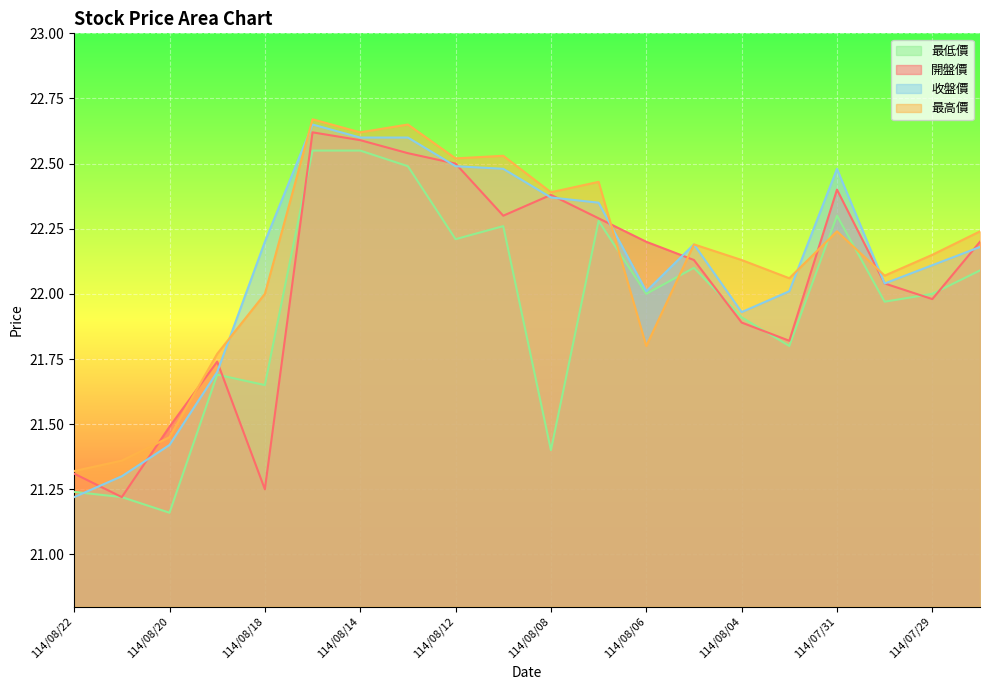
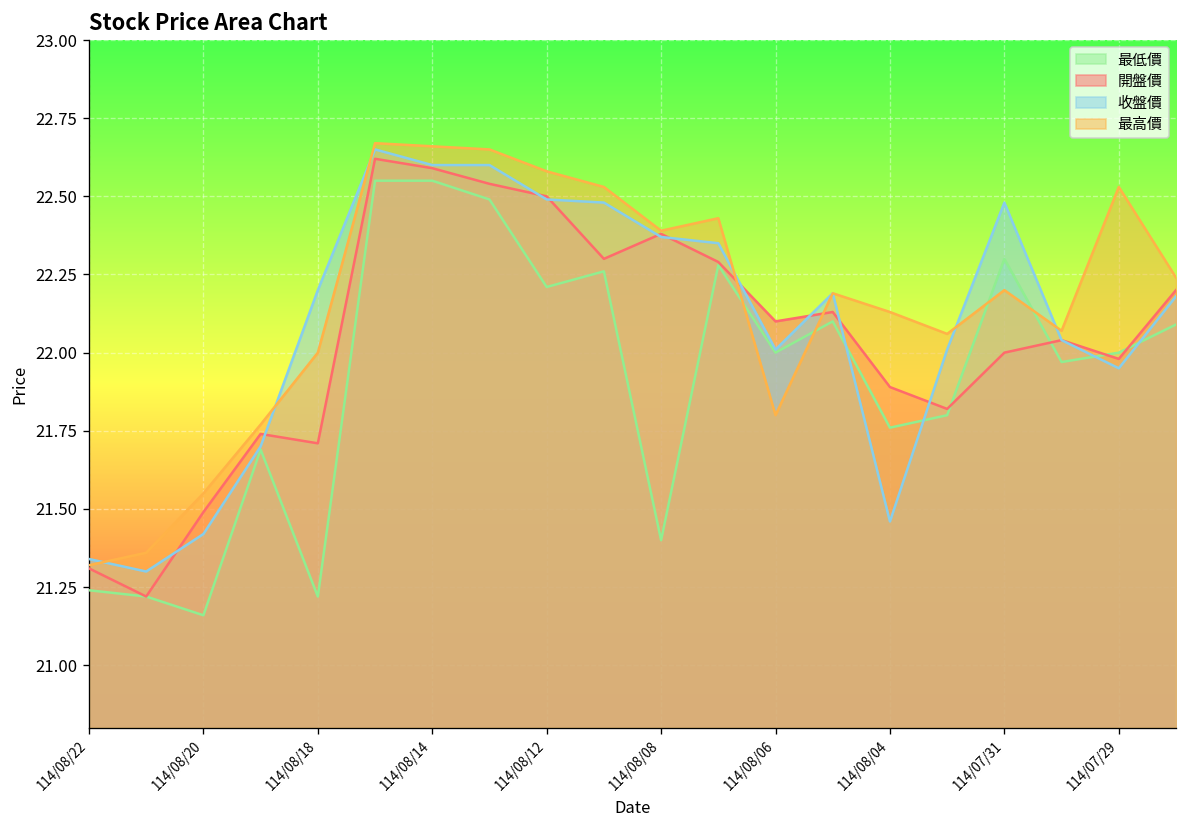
  {
    "最低價": {
      "114/08/22": 21.24,
      "114/08/20": 21.16,
-     "114/08/18": 21.65,
+     "114/08/18": 21.22,
      "114/08/14": 22.55,
      "114/08/12": 22.21,
      "114/08/08": 21.40,
      "114/08/06": 22.00,
-     "114/08/04": 21.91,
+     "114/08/04": 21.76,
      "114/07/31": 22.30,
      "114/07/29": 22.00
    },
    "開盤價": {
      "114/08/22": 21.31,
      "114/08/20": 21.49,
-     "114/08/18": 21.25,
+     "114/08/18": 21.71,
      "114/08/14": 22.59,
      "114/08/12": 22.50,
      "114/08/08": 22.38,
-     "114/08/06": 22.2,
+     "114/08/06": 22.1,
      "114/08/04": 21.89,
-     "114/07/31": 22.4,
+     "114/07/31": 22.0,
      "114/07/29": 21.98
    },
    "收盤價": {
-     "114/08/22": 21.22,
+     "114/08/22": 21.34,
      "114/08/20": 21.42,
      "114/08/18": 22.20,
      "114/08/14": 22.60,
      "114/08/12": 22.49,
      "114/08/08": 22.37,
      "114/08/06": 22.01,
-     "114/08/04": 21.93,
+     "114/08/04": 21.46,
      "114/07/31": 22.48,
-     "114/07/29": 22.11
+     "114/07/29": 21.95
    },
    "最高價": {
      "114/08/22": 21.32,
-     "114/08/20": 21.45,
+     "114/08/20": 21.55,
      "114/08/18": 22.00,
-     "114/08/14": 22.62,
-     "114/08/12": 22.52,
+     "114/08/14": 22.66,
+     "114/08/12": 22.58,
      "114/08/08": 22.39,
      "114/08/06": 21.80,
      "114/08/04": 22.13,
-     "114/07/31": 22.24,
-     "114/07/29": 22.15
+     "114/07/31": 22.20,
+     "114/07/29": 22.53
    }
  }
